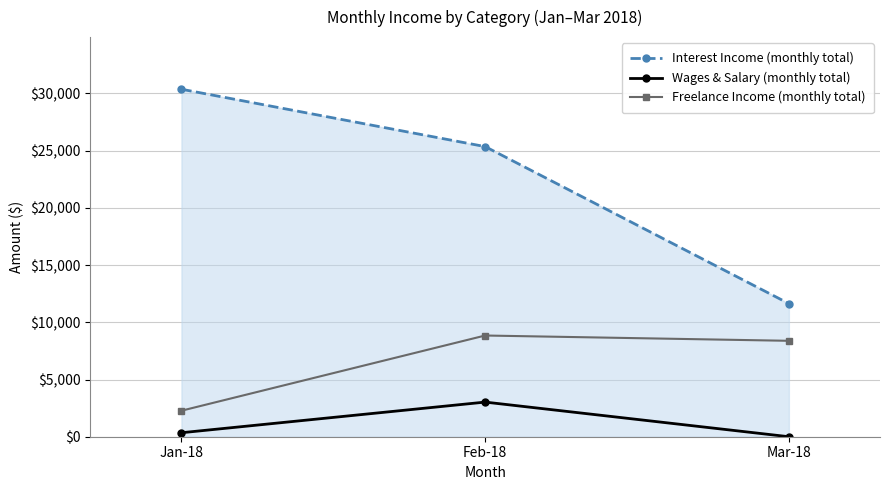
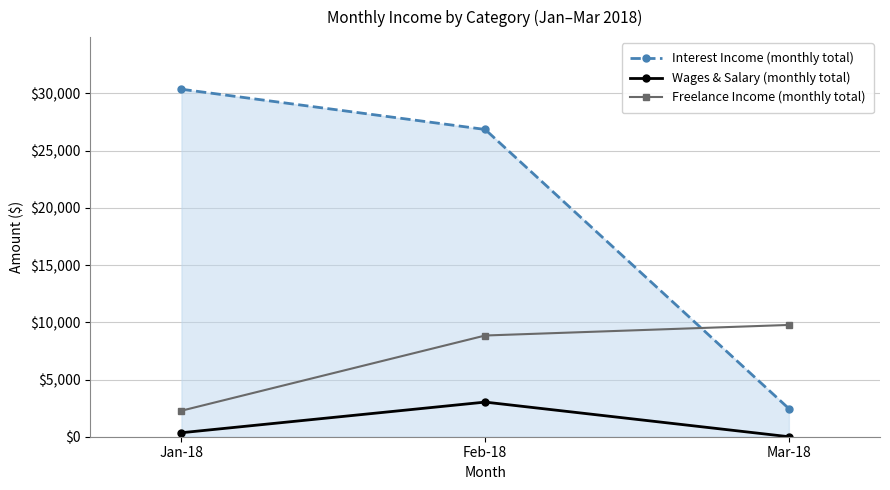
  {
    "Interest Income (monthly total)": {
      "Jan-18": "$30,400",
-     "Feb-18": "$25,400",
-     "Mar-18": "$11,600"
+     "Feb-18": "$26,900",
+     "Mar-18": "$2,500"
    },
    "Wages & Salary (monthly total)": {
      "Jan-18": "$300",
      "Feb-18": "$3,000",
      "Mar-18": "$0"
    },
    "Freelance Income (monthly total)": {
      "Jan-18": "$2,300",
      "Feb-18": "$8,800",
-     "Mar-18": "$8,400"
+     "Mar-18": "$9,800"
    }
  }
